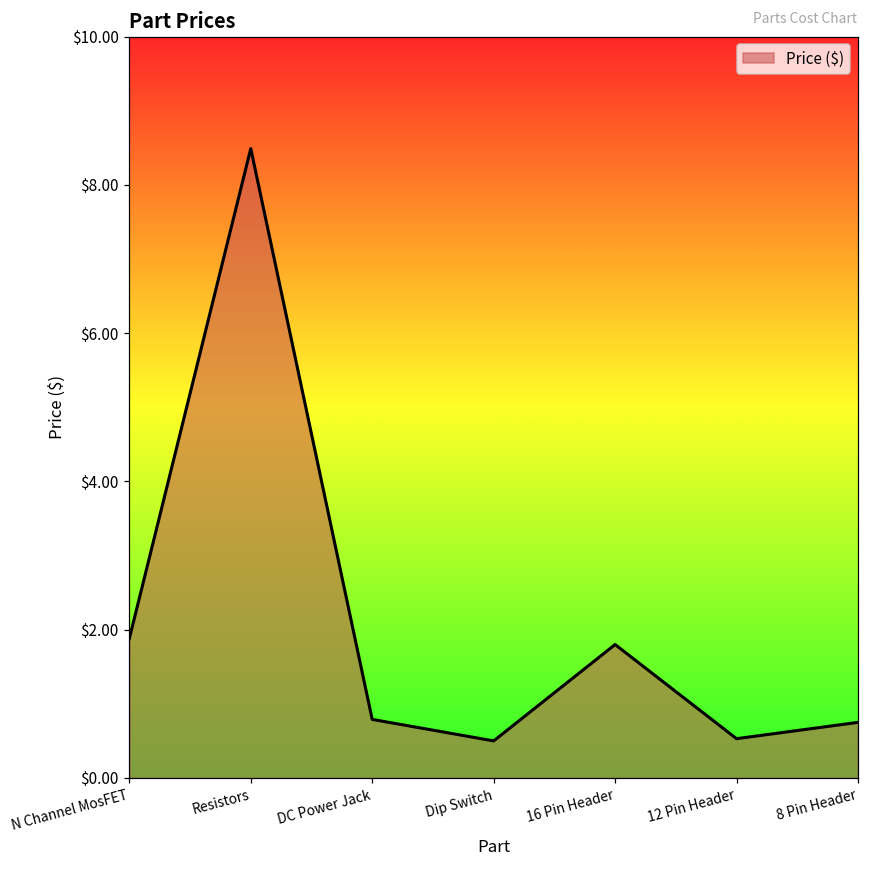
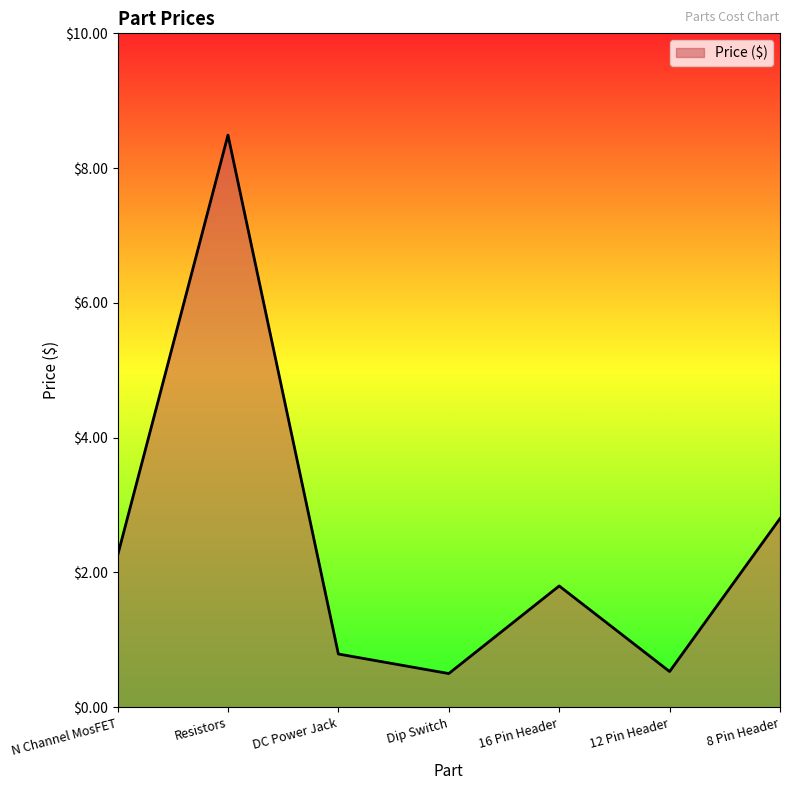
  {
-   "N Channel MosFET": "$1.9",
+   "N Channel MosFET": "$2.3",
    "Resistors": "$8.5",
    "DC Power Jack": "$0.8",
    "Dip Switch": "$0.5",
    "16 Pin Header": "$1.8",
    "12 Pin Header": "$0.5",
-   "8 Pin Header": "$0.8"
+   "8 Pin Header": "$2.8"
  }
